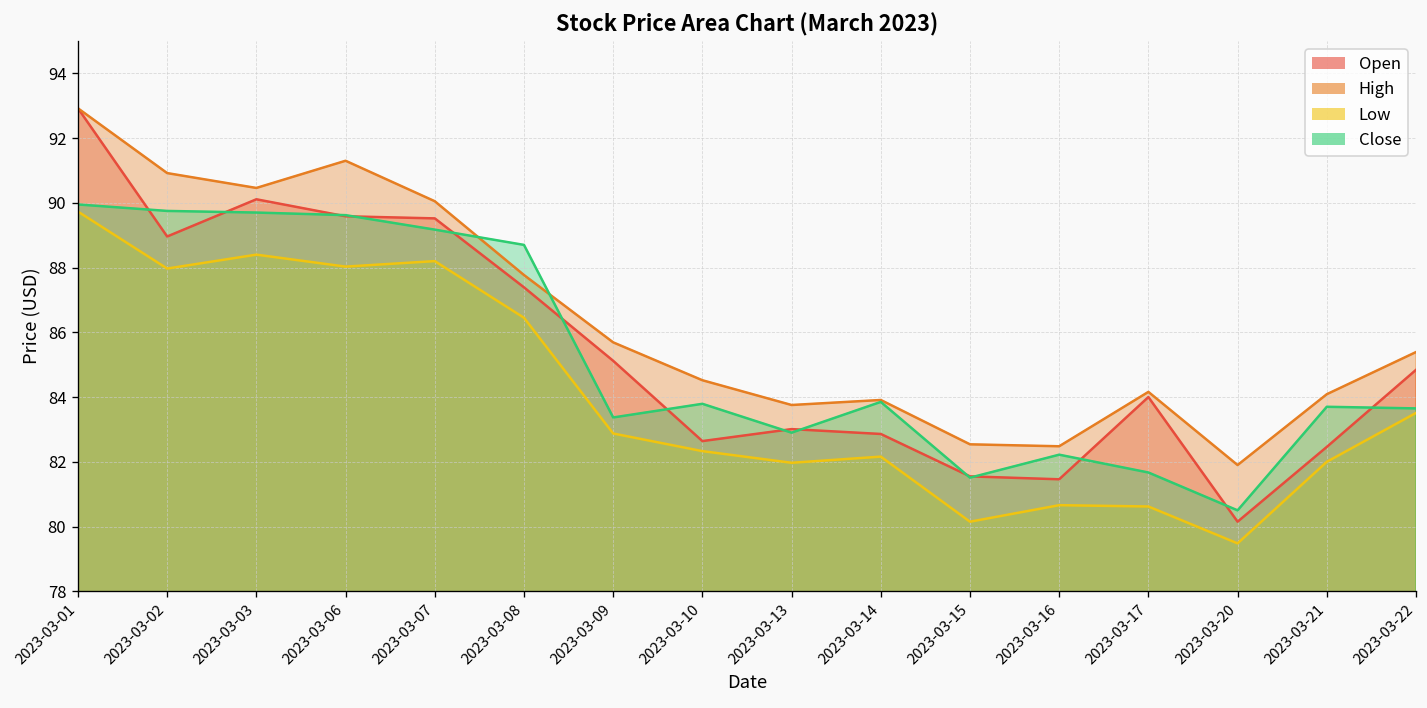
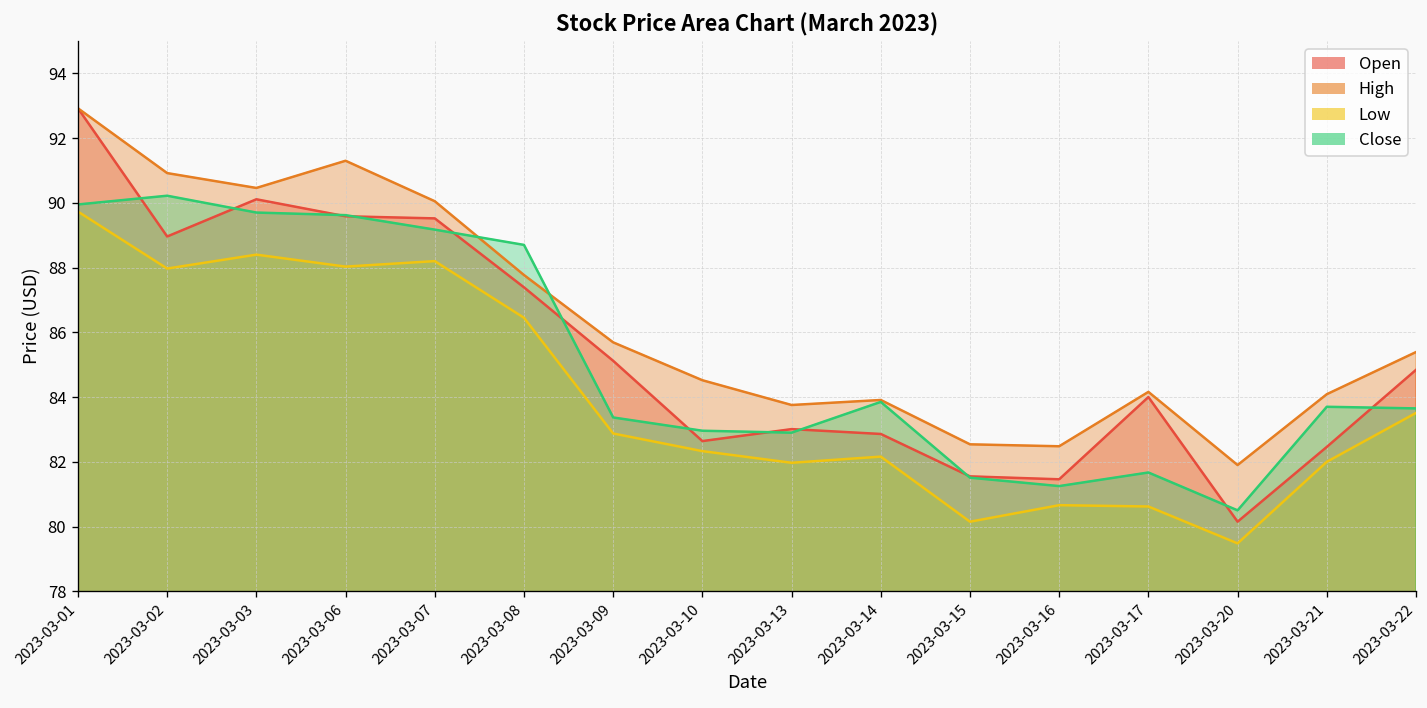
  {
    "Close": {
      "2023-03-01": 89.9,
-     "2023-03-02": 89.8,
+     "2023-03-02": 90.2,
      "2023-03-03": 89.7,
      "2023-03-07": 89.2,
      "2023-03-08": 88.7,
      "2023-03-09": 83.4,
-     "2023-03-10": 83.8,
+     "2023-03-10": 83.0,
      "2023-03-13": 82.9,
-     "2023-03-16": 82.2,
+     "2023-03-16": 81.2,
      "2023-03-17": 81.7,
      "2023-03-20": 80.5,
      "2023-03-21": 83.7,
      "2023-03-22": 83.7
    }
  }
